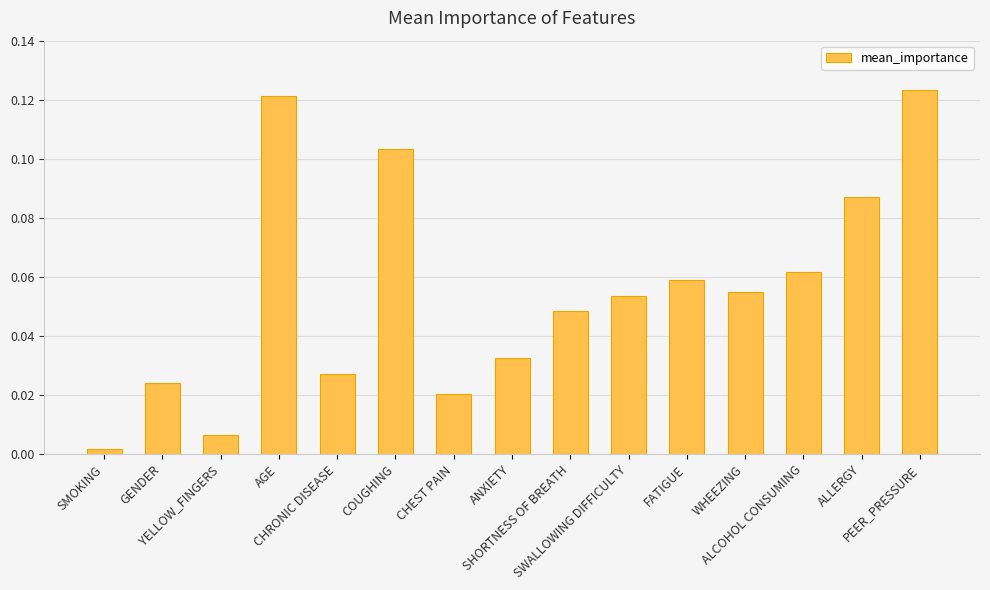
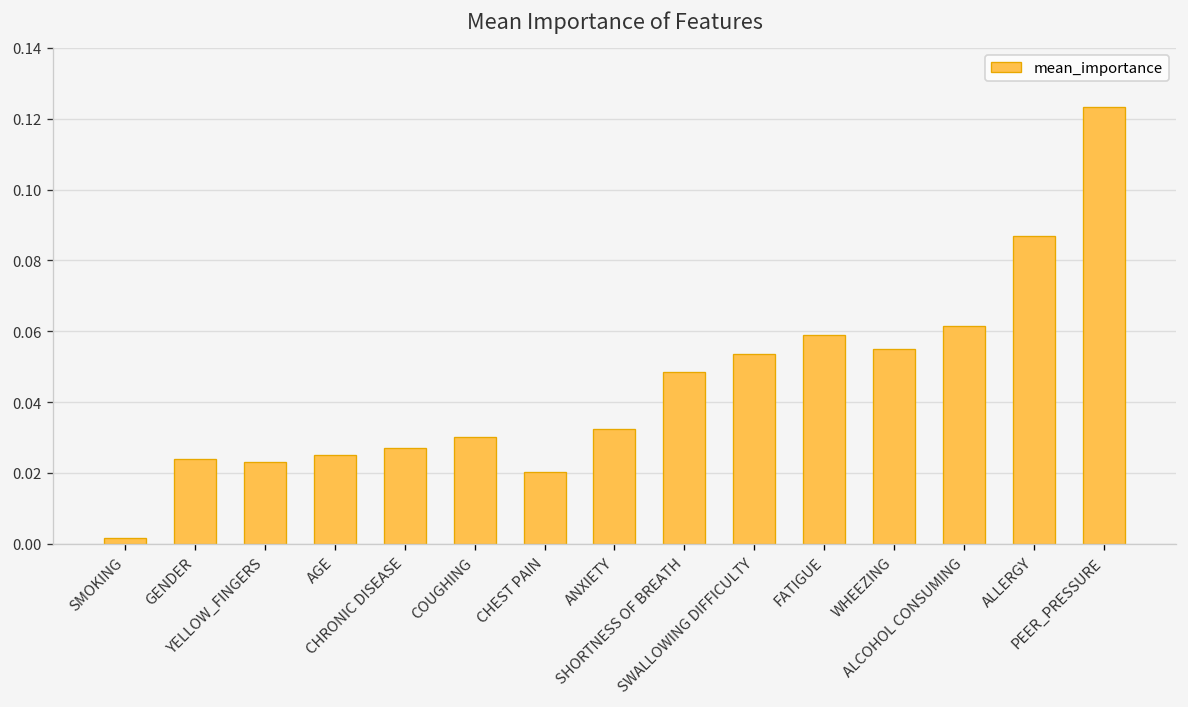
  {
    "SMOKING": 0.002,
    "GENDER": 0.024,
-   "YELLOW_FINGERS": 0.007,
-   "AGE": 0.121,
+   "YELLOW_FINGERS": 0.023,
+   "AGE": 0.025,
    "CHRONIC DISEASE": 0.027,
-   "COUGHING": 0.103,
+   "COUGHING": 0.030,
    "CHEST PAIN": 0.020,
    "ANXIETY": 0.032,
    "SHORTNESS OF BREATH": 0.048,
    "SWALLOWING DIFFICULTY": 0.054,
    "FATIGUE": 0.059,
    "WHEEZING": 0.055,
    "ALCOHOL CONSUMING": 0.062,
    "ALLERGY": 0.087,
    "PEER_PRESSURE": 0.123
  }
